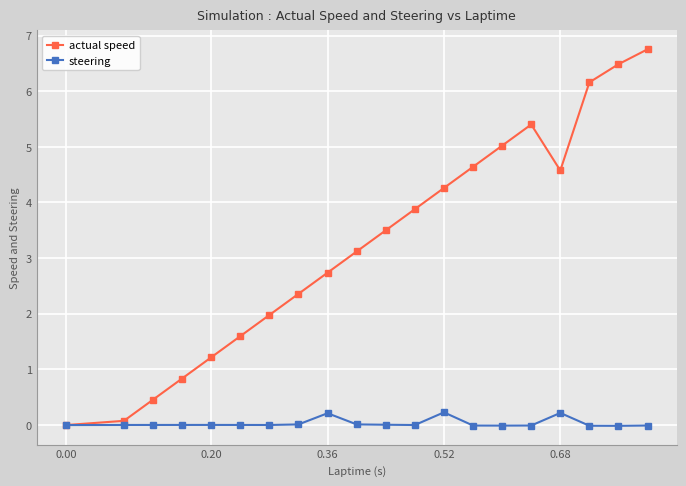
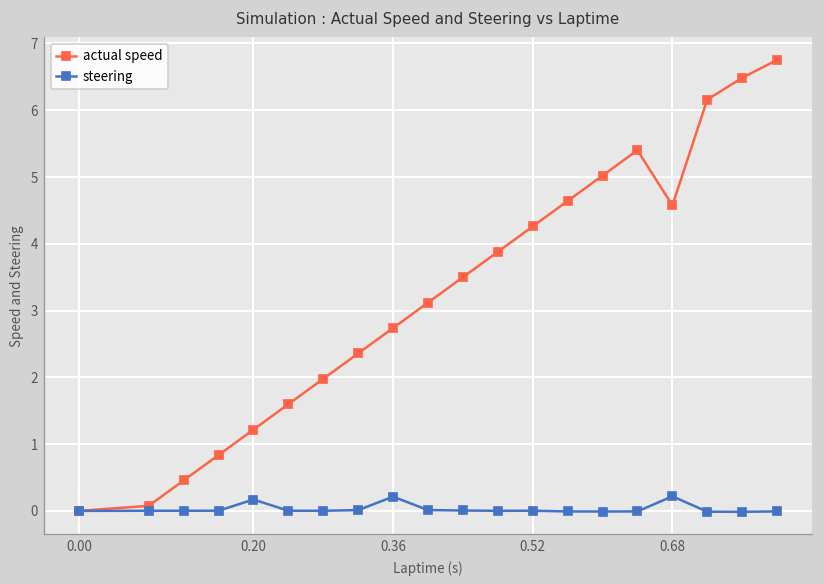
  {
    "actual speed": {
      "0.20": 1.2,
      "0.36": 2.7,
      "0.52": 4.3,
      "0.68": 4.6
    },
    "steering": {
-     "0.20": 0.0,
+     "0.20": 0.2,
      "0.36": 0.2,
-     "0.52": 0.2,
+     "0.52": 0.0,
      "0.68": 0.2
    }
  }
